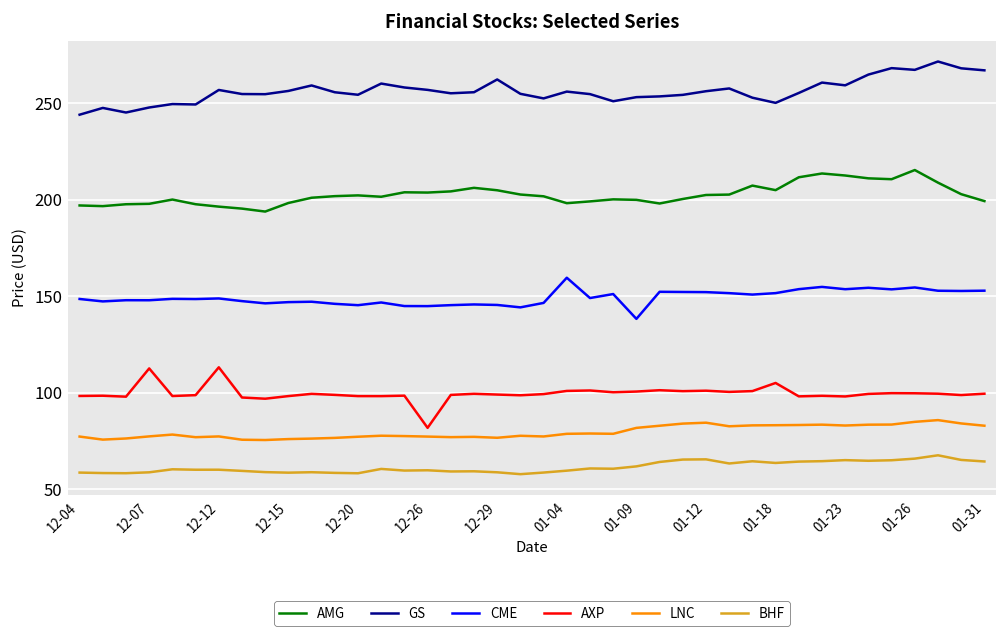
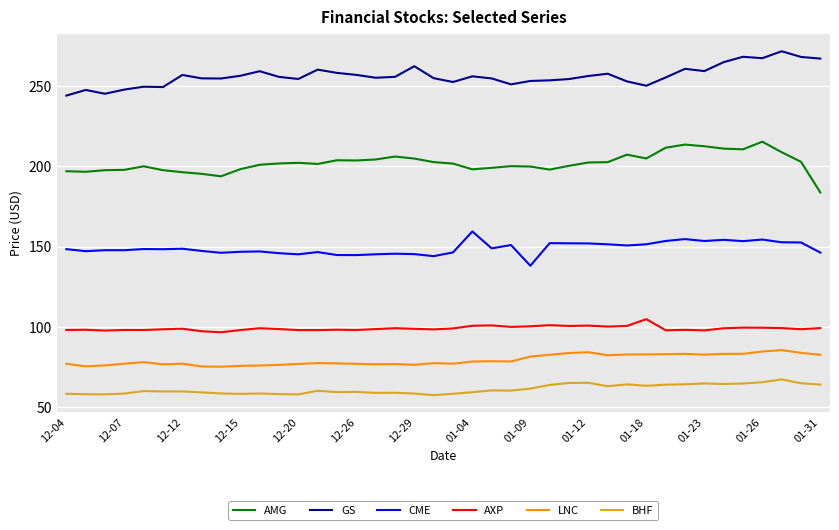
  {
    "AMG": {
      "12-04": 197,
      "12-07": 198,
      "12-12": 196,
      "12-15": 198,
      "12-20": 202,
      "12-26": 204,
      "12-29": 205,
      "01-04": 198,
      "01-09": 200,
      "01-12": 202,
      "01-18": 205,
      "01-23": 213,
      "01-26": 215,
-     "01-31": 199
+     "01-31": 184
    },
    "GS": {
      "12-04": 244,
      "12-07": 248,
      "12-12": 257,
      "12-15": 256,
      "12-20": 254,
      "12-26": 257,
      "12-29": 262,
      "01-04": 256,
      "01-09": 253,
      "01-12": 256,
      "01-18": 250,
      "01-23": 259,
      "01-26": 267,
      "01-31": 267
    },
    "CME": {
      "12-04": 149,
      "12-07": 148,
      "12-12": 149,
      "12-15": 147,
      "12-20": 145,
      "12-26": 145,
      "12-29": 145,
      "01-04": 160,
      "01-09": 138,
      "01-12": 152,
      "01-18": 152,
      "01-23": 154,
      "01-26": 155,
-     "01-31": 153
+     "01-31": 146
    },
    "AXP": {
      "12-04": 98,
-     "12-07": 113,
-     "12-12": 113,
+     "12-07": 98,
+     "12-12": 99,
      "12-15": 98,
      "12-20": 98,
-     "12-26": 82,
+     "12-26": 98,
      "12-29": 99,
      "01-04": 101,
      "01-09": 101,
      "01-12": 101,
      "01-18": 105,
      "01-23": 98,
      "01-26": 100,
      "01-31": 99
    }
  }
